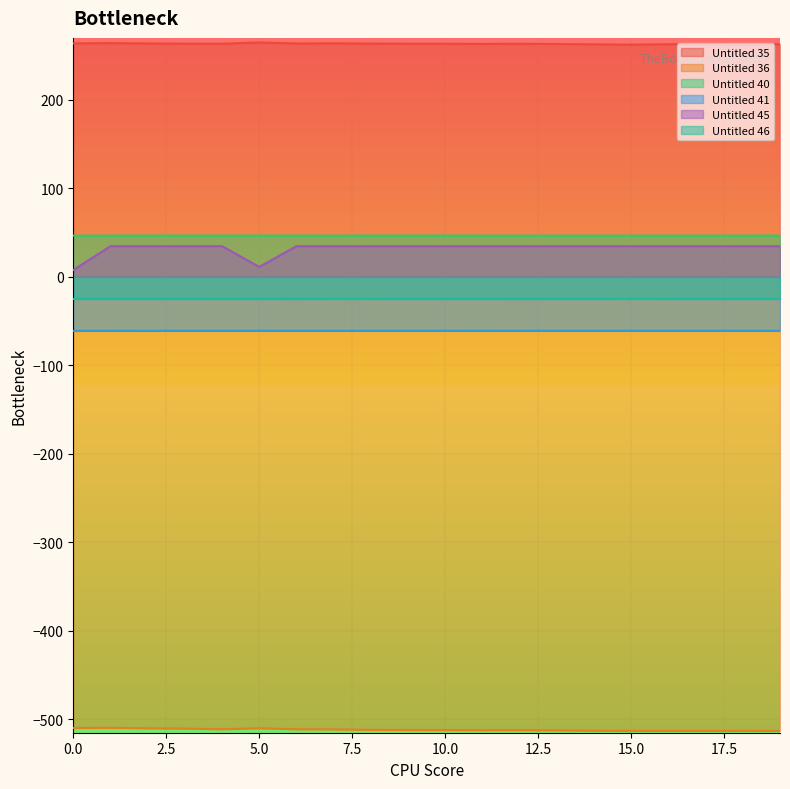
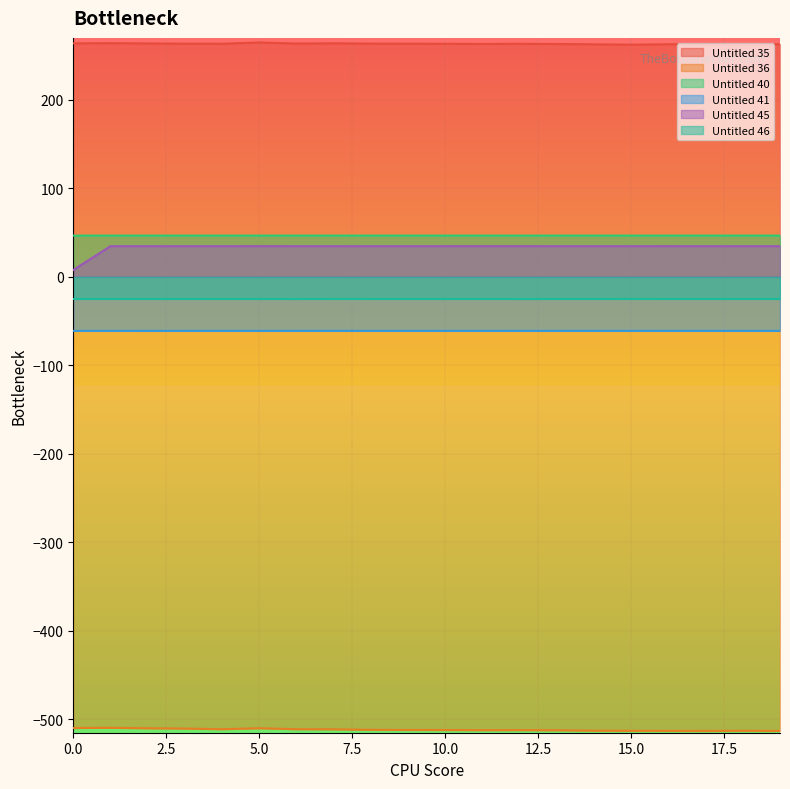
  {
    "Untitled 45": {
      "0.0": 10,
-     "5.0": 10,
+     "5.0": 30,
      "10.0": 30,
      "15.0": 30
    }
  }
